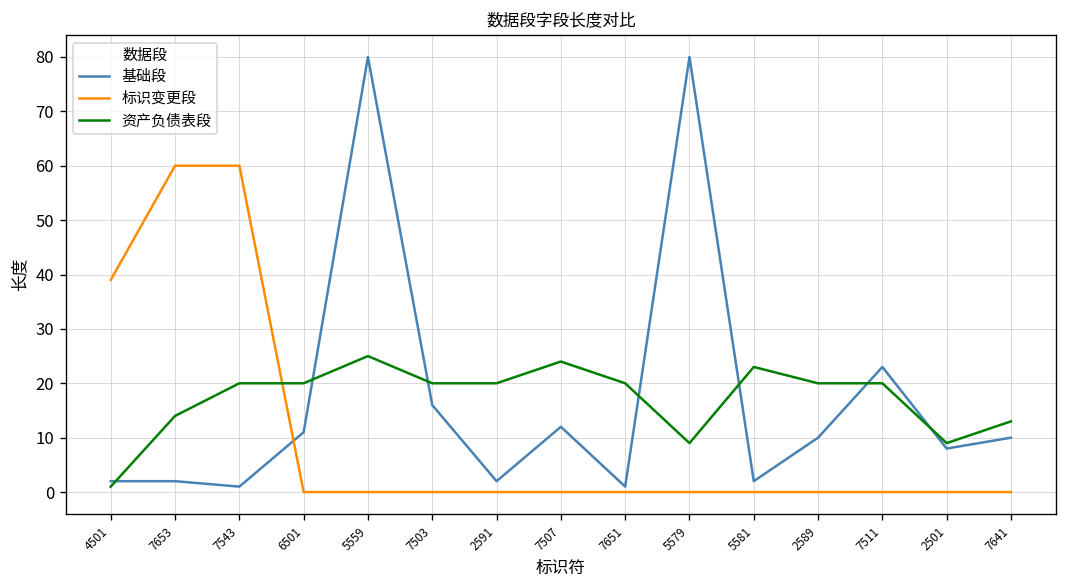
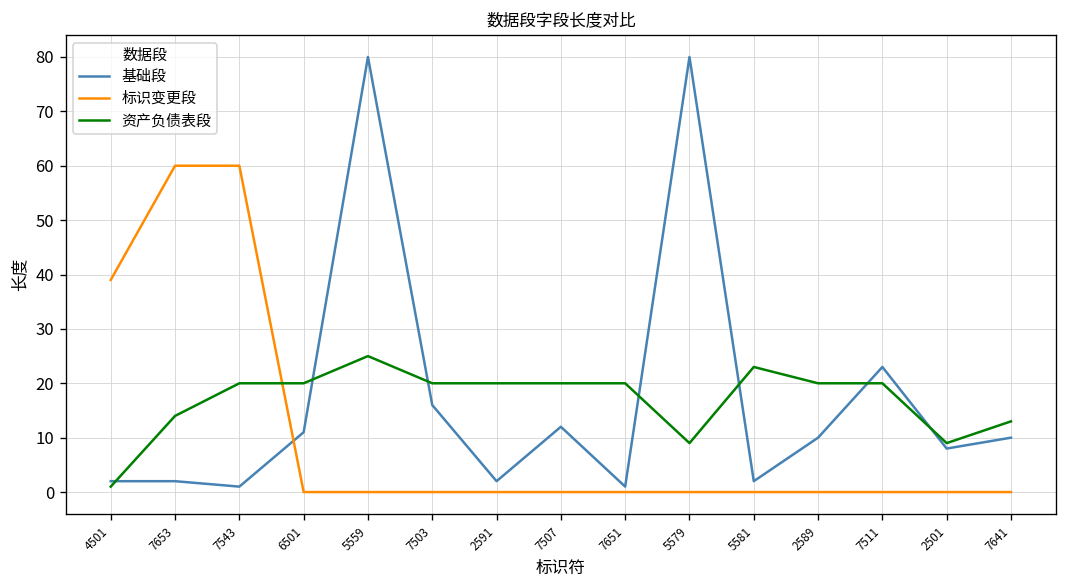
  {
    "基础段": {
      "4501": 2,
      "7653": 2,
      "7543": 1,
      "6501": 11,
      "5559": 80,
      "7503": 16,
      "2591": 2,
      "7507": 12,
      "7651": 1,
      "5579": 80,
      "5581": 2,
      "2589": 10,
      "7511": 23,
      "2501": 8,
      "7641": 10
    },
    "标识变更段": {
      "4501": 39,
      "7653": 60,
      "7543": 60,
      "6501": 0,
      "5559": 0,
      "7503": 0,
      "2591": 0,
      "7507": 0,
      "7651": 0,
      "5579": 0,
      "5581": 0,
      "2589": 0,
      "7511": 0,
      "2501": 0,
      "7641": 0
    },
    "资产负债表段": {
      "4501": 1,
      "7653": 14,
      "7543": 20,
      "6501": 20,
      "5559": 25,
      "7503": 20,
      "2591": 20,
-     "7507": 24,
+     "7507": 20,
      "7651": 20,
      "5579": 9,
      "5581": 23,
      "2589": 20,
      "7511": 20,
      "2501": 9,
      "7641": 13
    }
  }
